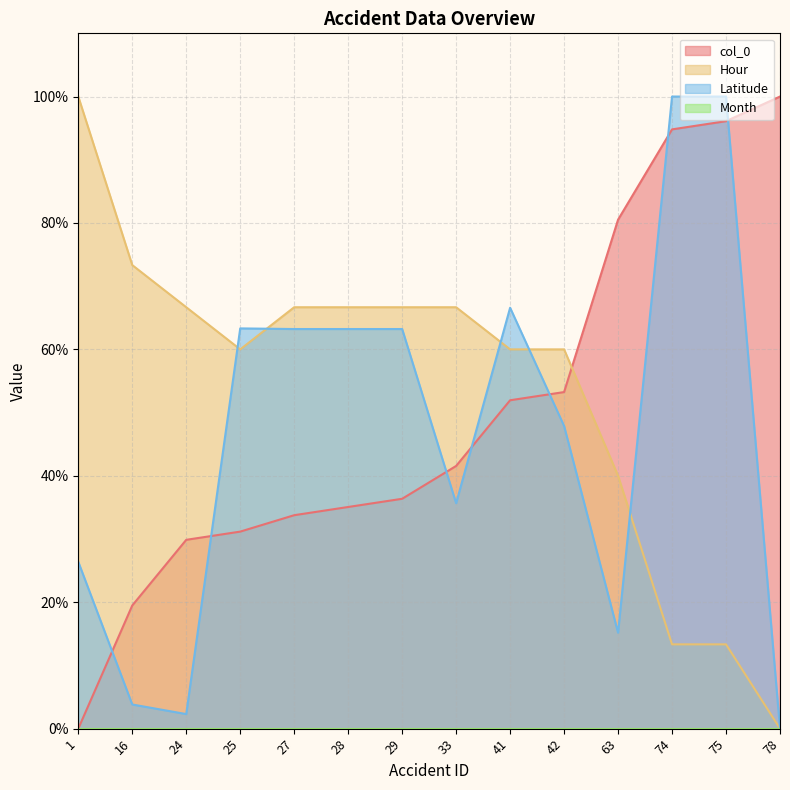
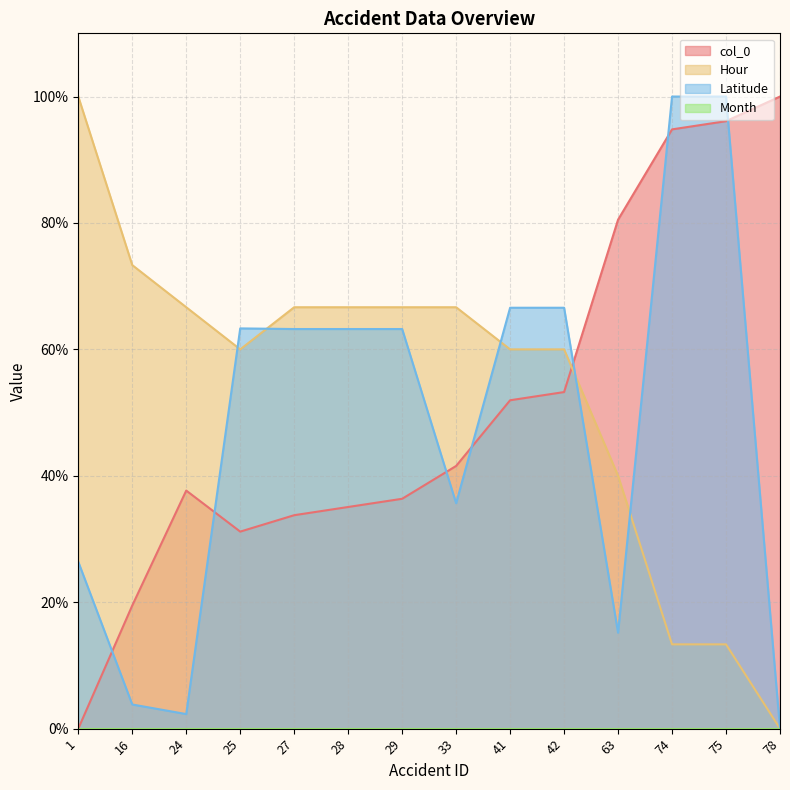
  {
    "col_0": {
      "16": "19%",
-     "24": "30%",
+     "24": "38%",
      "25": "31%",
      "27": "34%",
      "28": "35%",
      "29": "36%",
      "33": "42%",
      "41": "52%",
      "42": "53%",
      "63": "81%",
      "74": "95%",
      "75": "96%",
      "78": "100%"
    },
    "Hour": {
      "1": "100%",
      "16": "73%",
      "24": "67%",
      "25": "60%",
      "27": "67%",
      "28": "67%",
      "29": "67%",
      "33": "67%",
      "41": "60%",
      "42": "60%",
      "63": "40%",
      "74": "13%",
      "75": "13%"
    },
    "Latitude": {
      "1": "26%",
      "16": "4%",
      "24": "2%",
      "25": "63%",
      "27": "63%",
      "28": "63%",
      "29": "63%",
      "33": "36%",
      "41": "67%",
-     "42": "48%",
+     "42": "67%",
      "63": "15%",
      "74": "100%"
    },
    "Month": {
      "16": "0%",
      "24": "0%",
      "25": "0%",
      "27": "0%",
      "28": "0%",
      "29": "0%",
      "33": "0%",
      "41": "0%",
      "42": "0%",
      "63": "0%",
      "74": "0%",
      "75": "0%"
    }
  }
